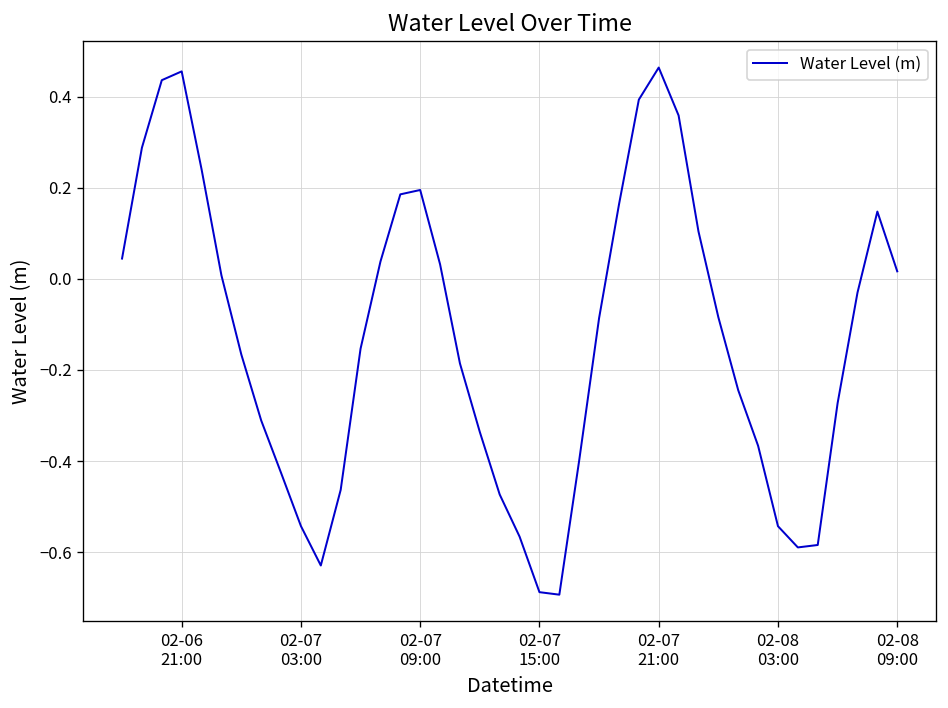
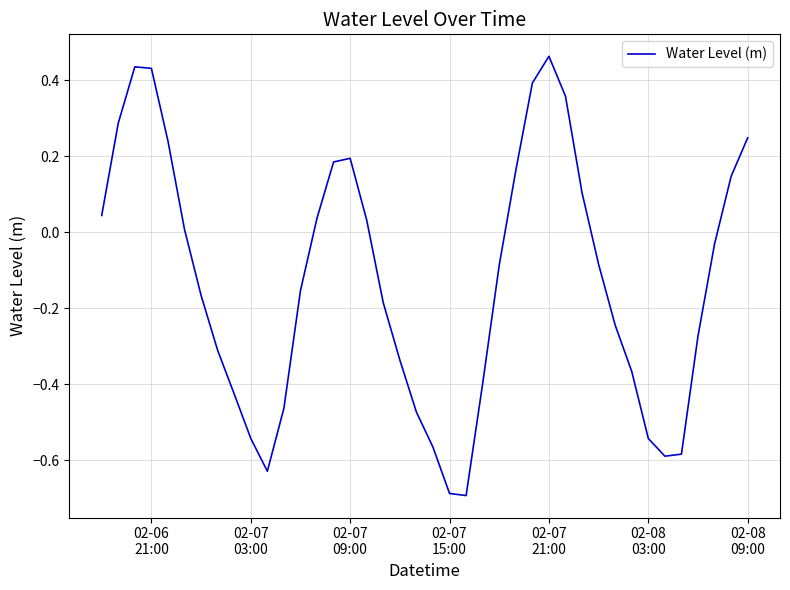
  {
-   "02-06 21:00": 0.46,
+   "02-06 21:00": 0.43,
    "02-07 03:00": -0.54,
    "02-07 09:00": 0.19,
    "02-07 15:00": -0.69,
    "02-07 21:00": 0.46,
    "02-08 03:00": -0.54,
-   "02-08 09:00": 0.02
+   "02-08 09:00": 0.25
  }
